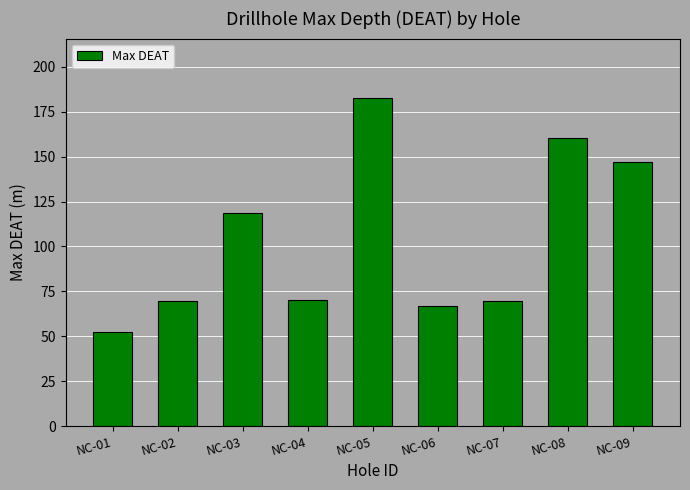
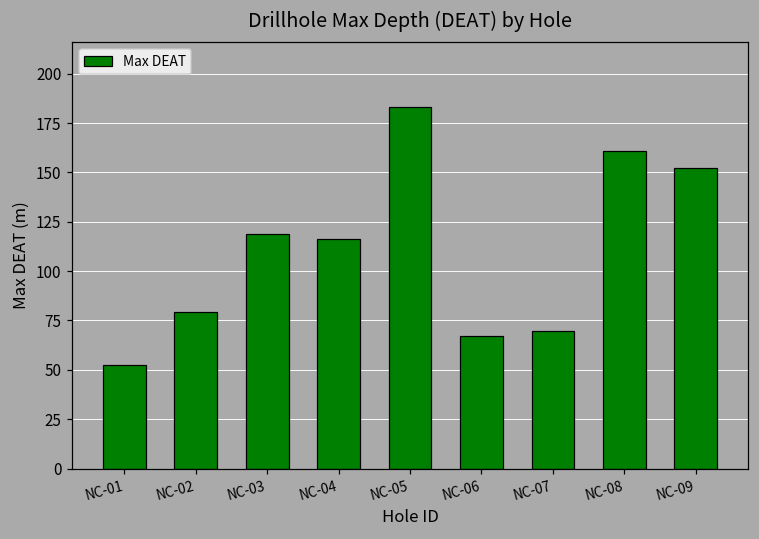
  {
    "NC-01": 52,
-   "NC-02": 70,
+   "NC-02": 79,
    "NC-03": 119,
-   "NC-04": 70,
+   "NC-04": 116,
    "NC-05": 183,
    "NC-06": 67,
    "NC-07": 70,
    "NC-08": 161,
-   "NC-09": 147
+   "NC-09": 152
  }
